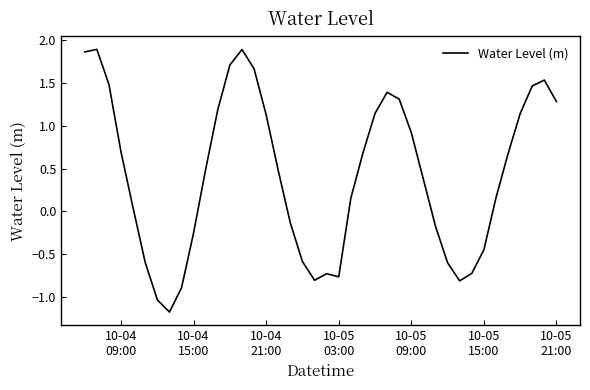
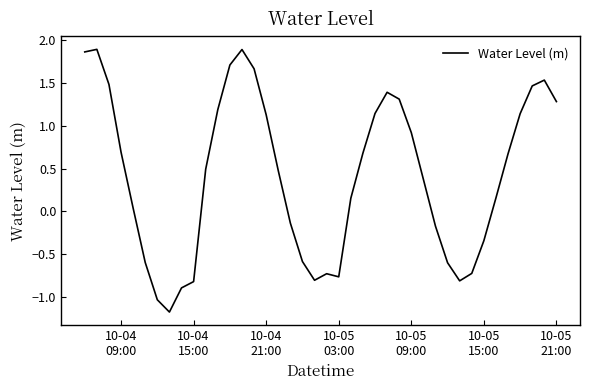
  {
    "10-04 09:00": 0.7,
-   "10-04 15:00": -0.2,
+   "10-04 15:00": -0.8,
    "10-04 21:00": 1.1,
    "10-05 03:00": -0.8,
    "10-05 09:00": 0.9,
-   "10-05 15:00": -0.4,
+   "10-05 15:00": -0.3,
    "10-05 21:00": 1.3
  }
